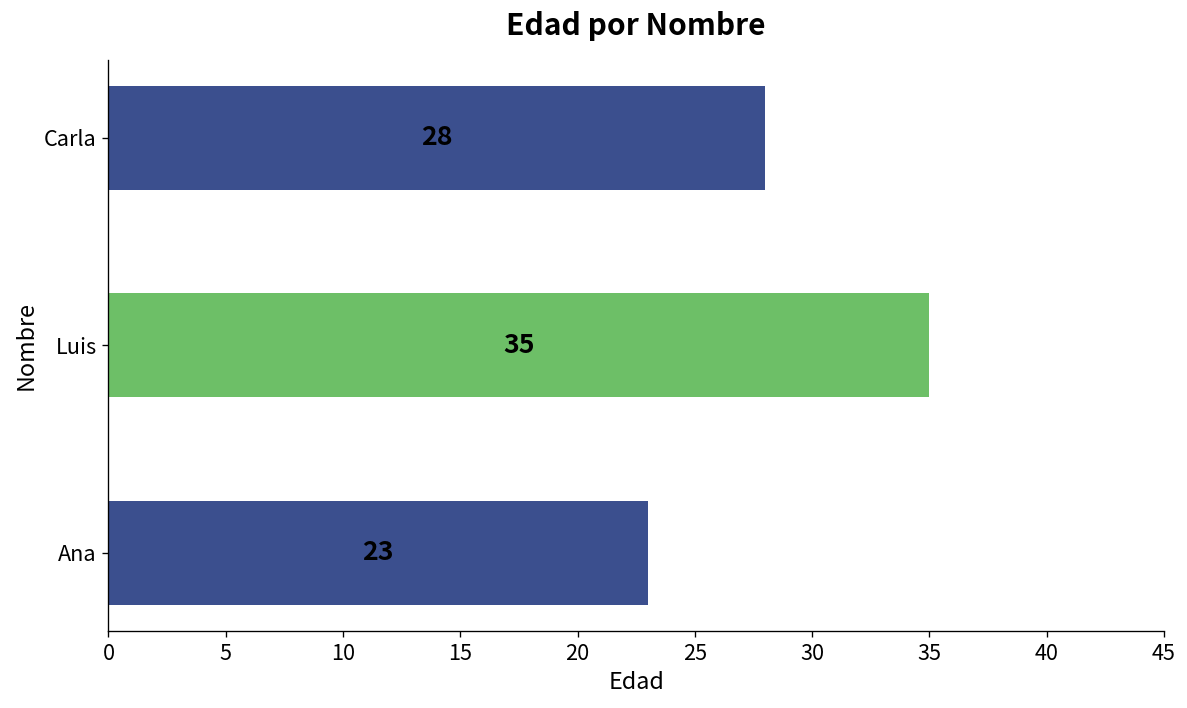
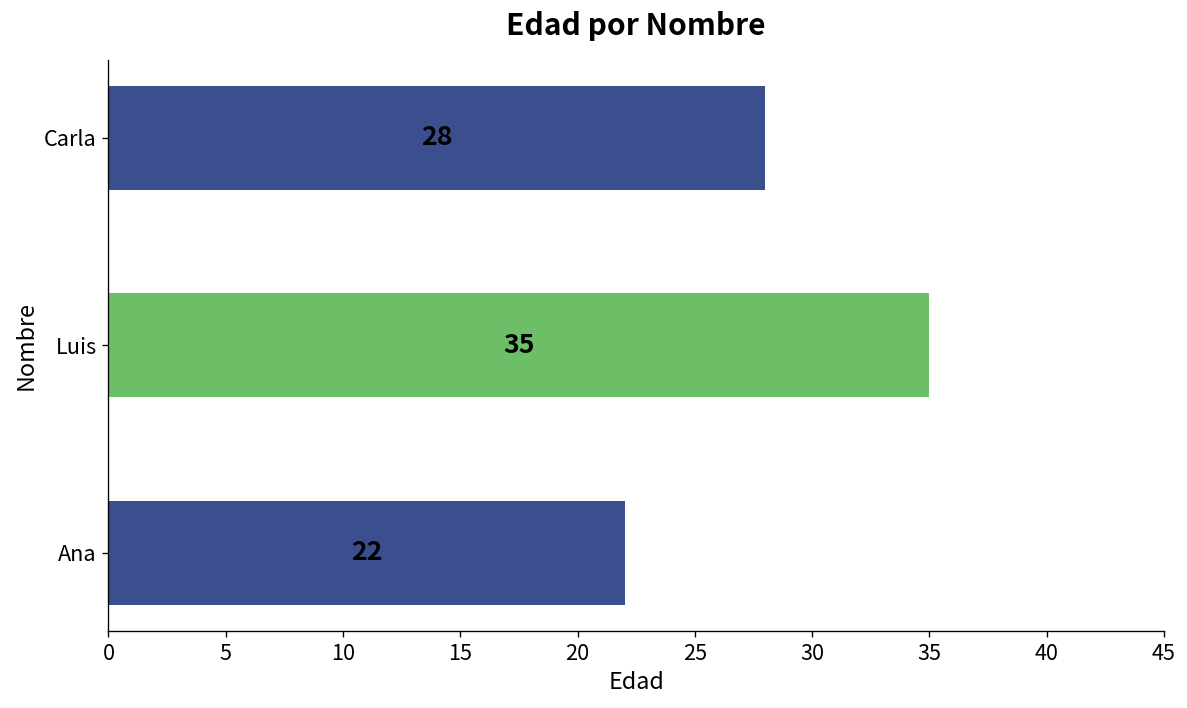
  {
    "Carla": 28,
    "Luis": 35,
-   "Ana": 23
+   "Ana": 22
  }
